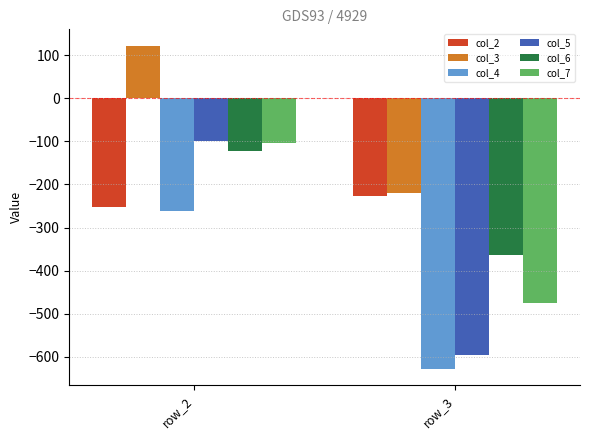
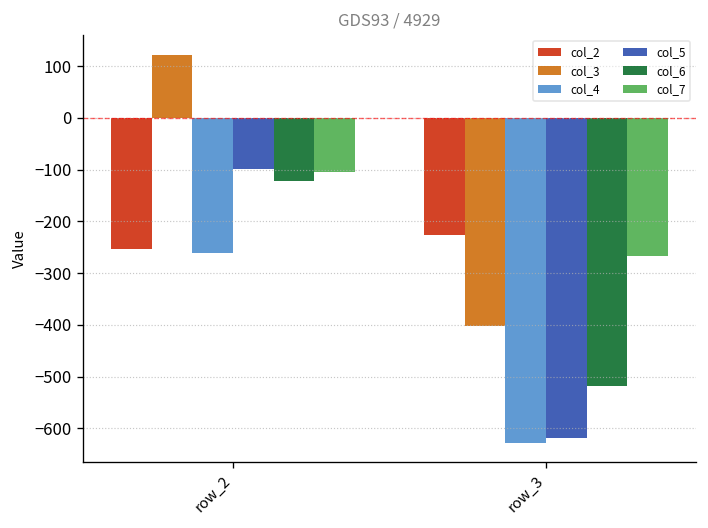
  {
    "col_2": {
      "row_2": -250,
      "row_3": -230
    },
    "col_3": {
      "row_2": 120,
-     "row_3": -220
+     "row_3": -400
    },
    "col_4": {
      "row_2": -260,
      "row_3": -630
    },
    "col_5": {
      "row_2": -100,
-     "row_3": -600
+     "row_3": -620
    },
    "col_6": {
      "row_2": -120,
-     "row_3": -360
+     "row_3": -520
    },
    "col_7": {
      "row_2": -100,
-     "row_3": -470
+     "row_3": -270
    }
  }
